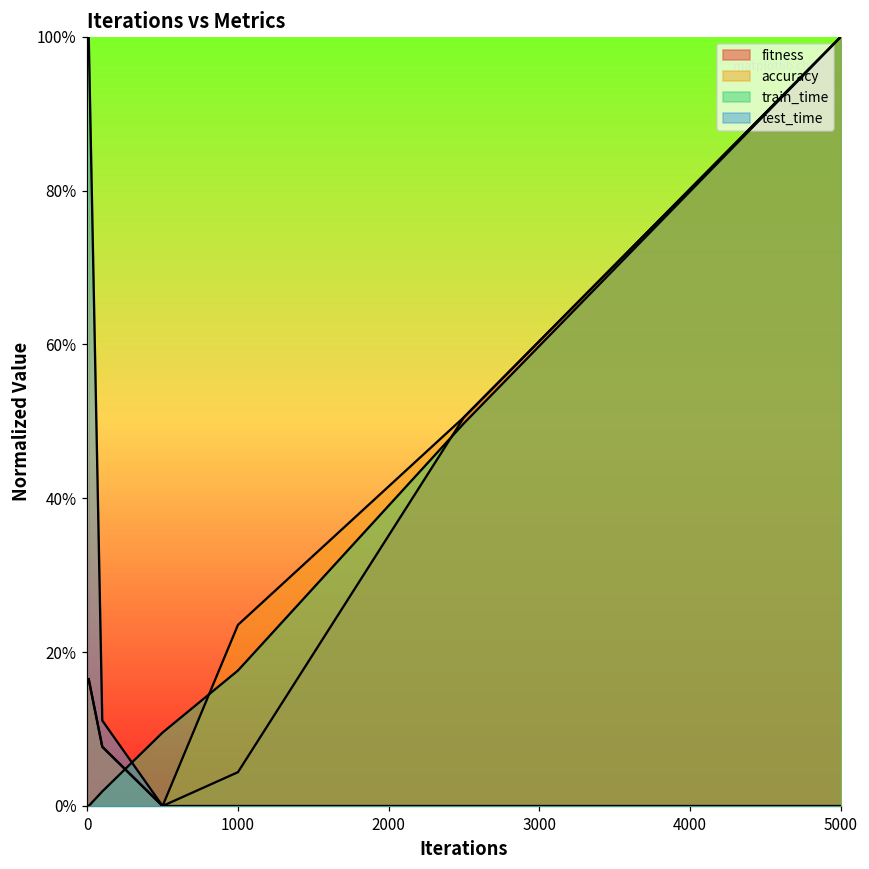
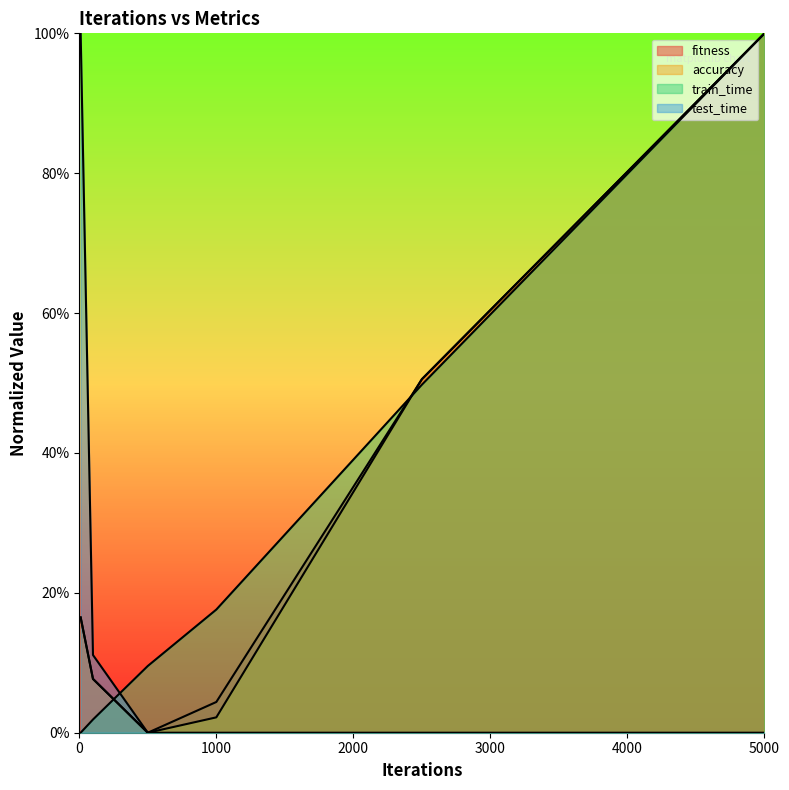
  {
    "fitness": {
      "1000": "4%"
    },
    "accuracy": {
-     "1000": "24%"
+     "1000": "2%"
    },
    "train_time": {
      "1000": "18%"
    },
    "test_time": {
      "1000": "0%",
      "5000": "0%"
    }
  }
